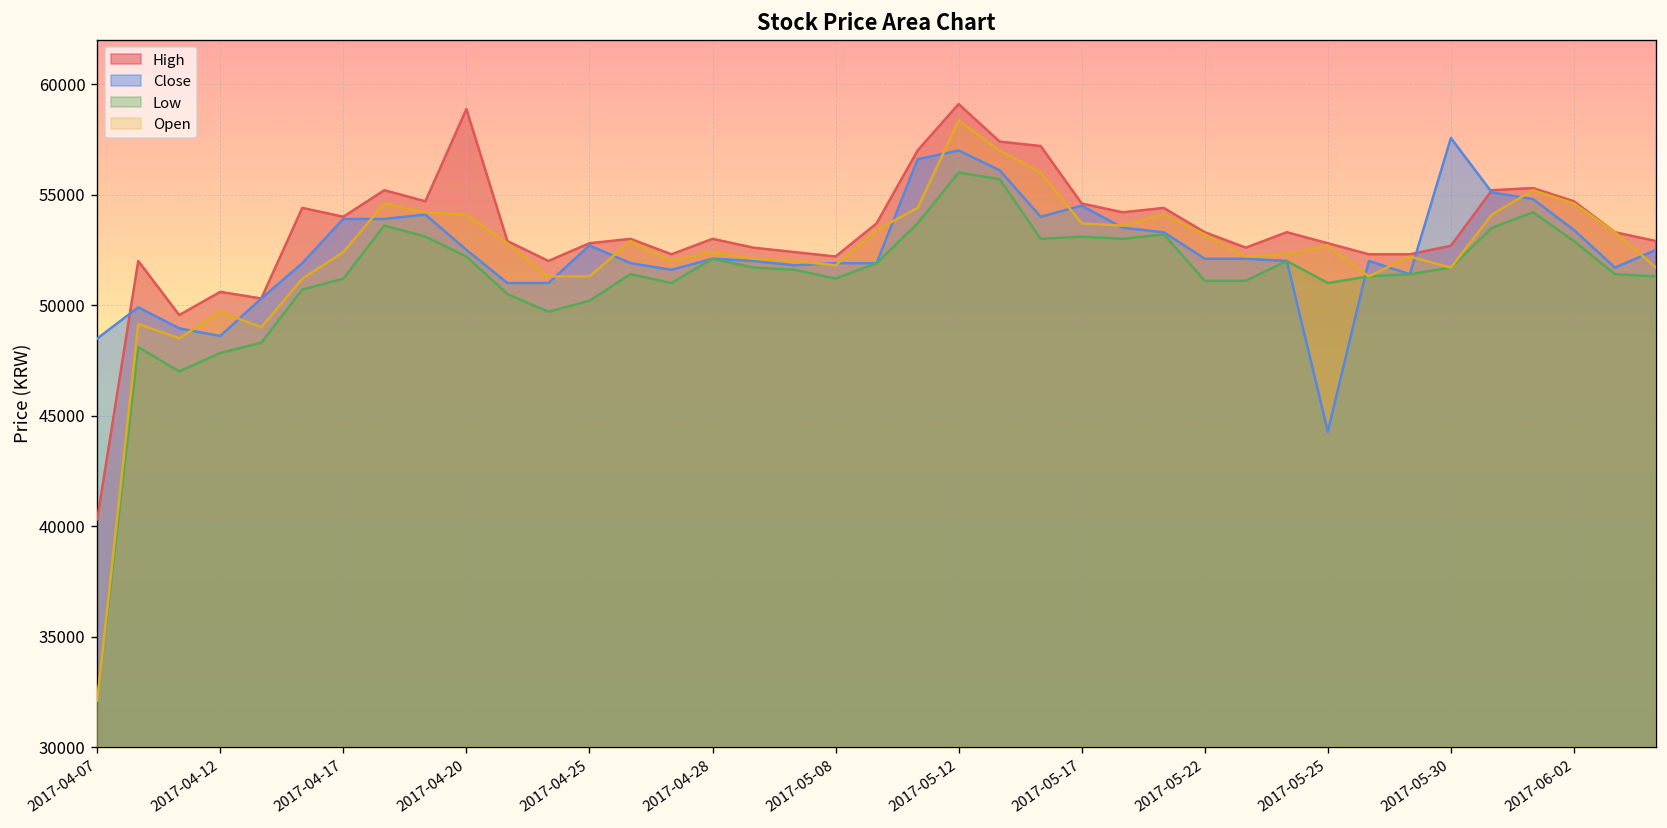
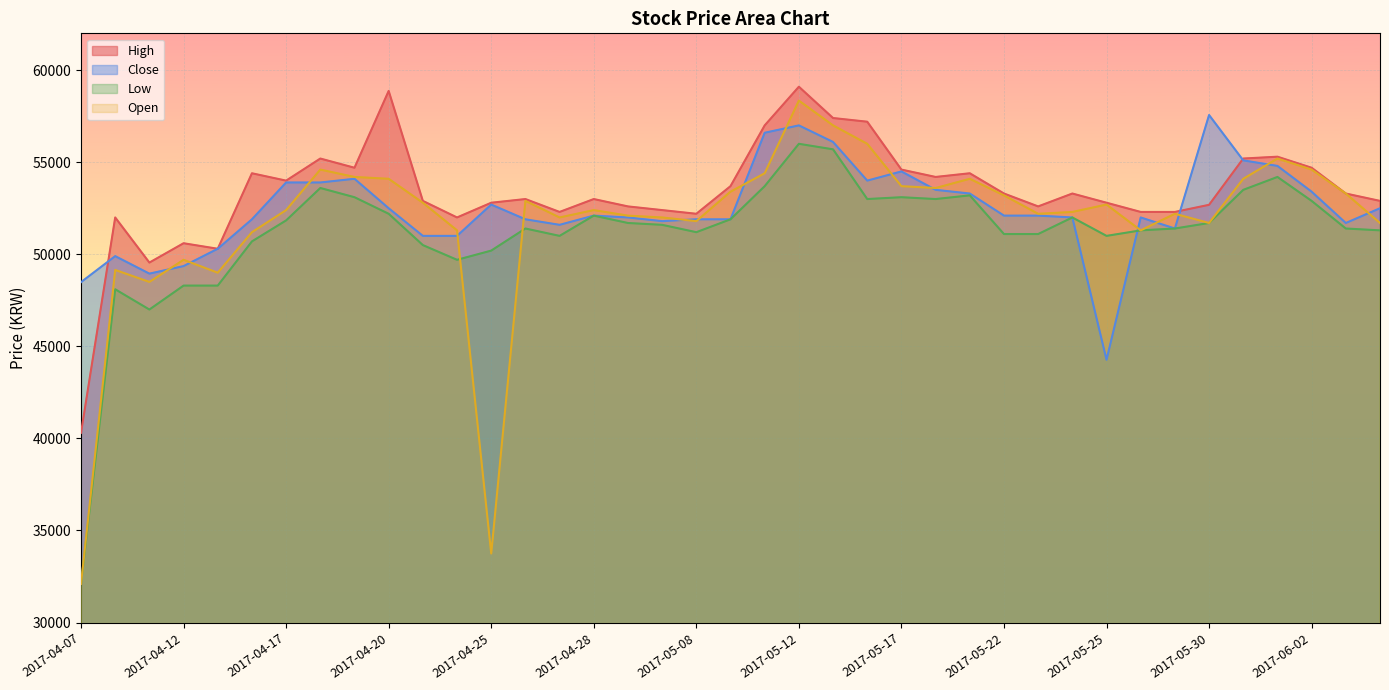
  {
    "High": {
      "2017-04-07": 40300,
      "2017-04-12": 50600,
      "2017-04-20": 58900,
      "2017-04-28": 53000,
      "2017-05-08": 52200,
      "2017-05-12": 59100,
      "2017-05-30": 52700
    },
    "Close": {
      "2017-04-07": 48500,
-     "2017-04-12": 48600,
+     "2017-04-12": 49400,
      "2017-04-20": 52500,
      "2017-05-12": 57000,
      "2017-05-22": 52100,
      "2017-05-25": 44300,
      "2017-05-30": 57600,
      "2017-06-02": 53400
    },
    "Low": {
-     "2017-04-12": 47800,
-     "2017-04-17": 51200,
+     "2017-04-12": 48300,
+     "2017-04-17": 51800,
      "2017-04-20": 52200,
      "2017-04-25": 50200,
      "2017-05-08": 51200,
      "2017-05-12": 56000,
      "2017-05-17": 53100,
      "2017-05-22": 51100,
      "2017-05-25": 51000,
      "2017-06-02": 52900
    },
    "Open": {
      "2017-04-12": 49700,
      "2017-04-17": 52400,
      "2017-04-20": 54100,
-     "2017-04-25": 51300,
+     "2017-04-25": 33800,
      "2017-04-28": 52400,
      "2017-05-12": 58300,
      "2017-05-17": 53700
    }
  }
